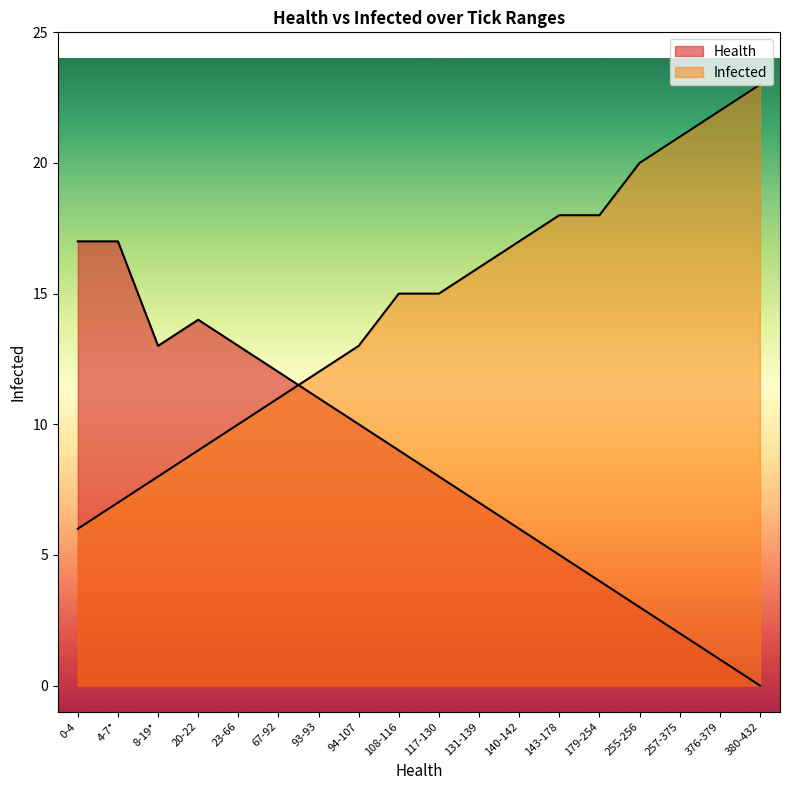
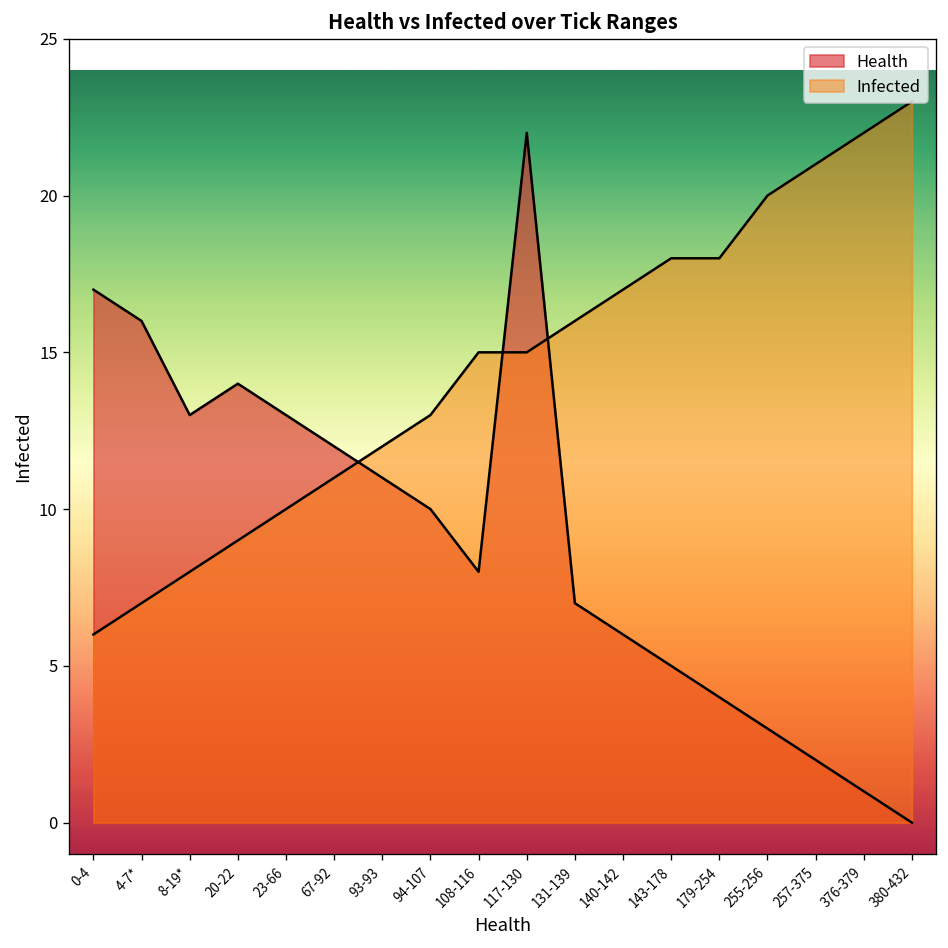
  {
    "Health": {
      "0-4": 17,
-     "4-7*": 17,
+     "4-7*": 16,
      "8-19*": 13,
      "20-22": 14,
      "23-66": 13,
      "67-92": 12,
      "93-93": 11,
      "94-107": 10,
-     "108-116": 9,
-     "117-130": 8,
+     "108-116": 8,
+     "117-130": 22,
      "131-139": 7,
      "140-142": 6,
      "143-178": 5,
      "179-254": 4,
      "255-256": 3,
      "257-375": 2,
      "376-379": 1,
      "380-432": 0
    },
    "Infected": {
      "0-4": 6,
      "4-7*": 7,
      "8-19*": 8,
      "20-22": 9,
      "23-66": 10,
      "67-92": 11,
      "93-93": 12,
      "94-107": 13,
      "108-116": 15,
      "117-130": 15,
      "131-139": 16,
      "140-142": 17,
      "143-178": 18,
      "179-254": 18,
      "255-256": 20,
      "257-375": 21,
      "376-379": 22
    }
  }
